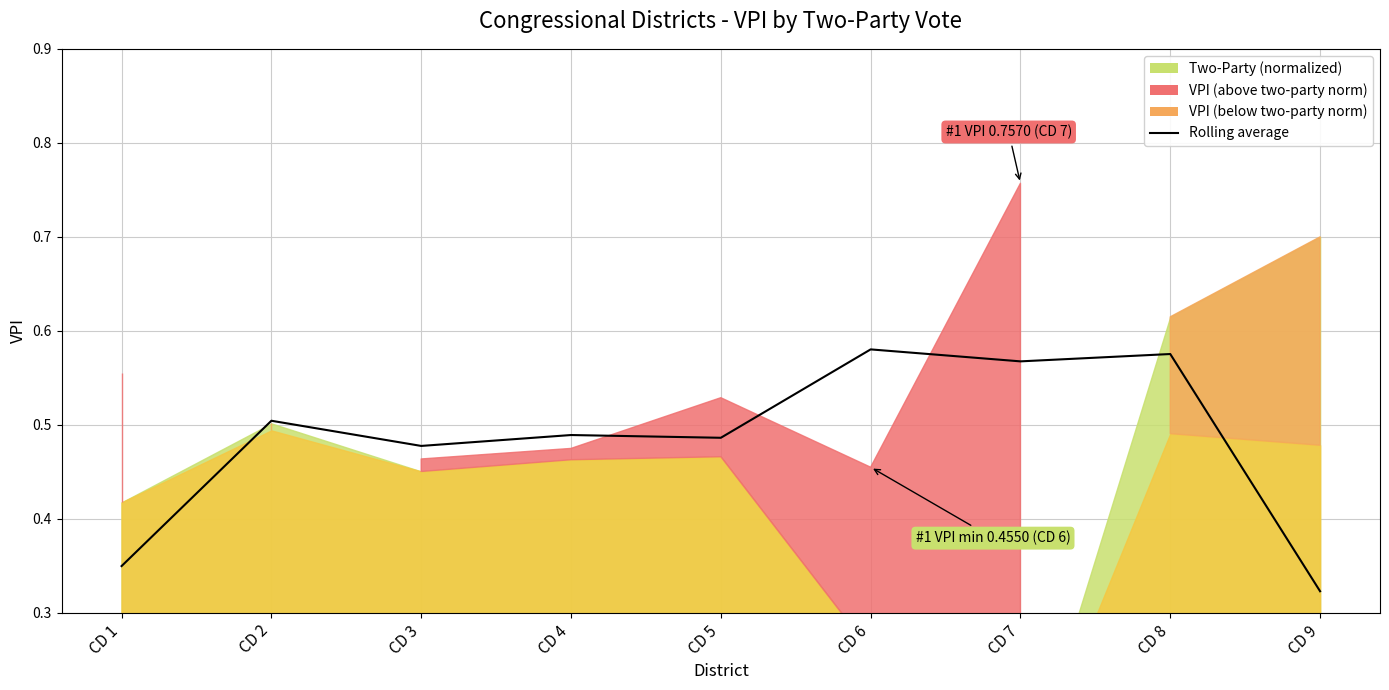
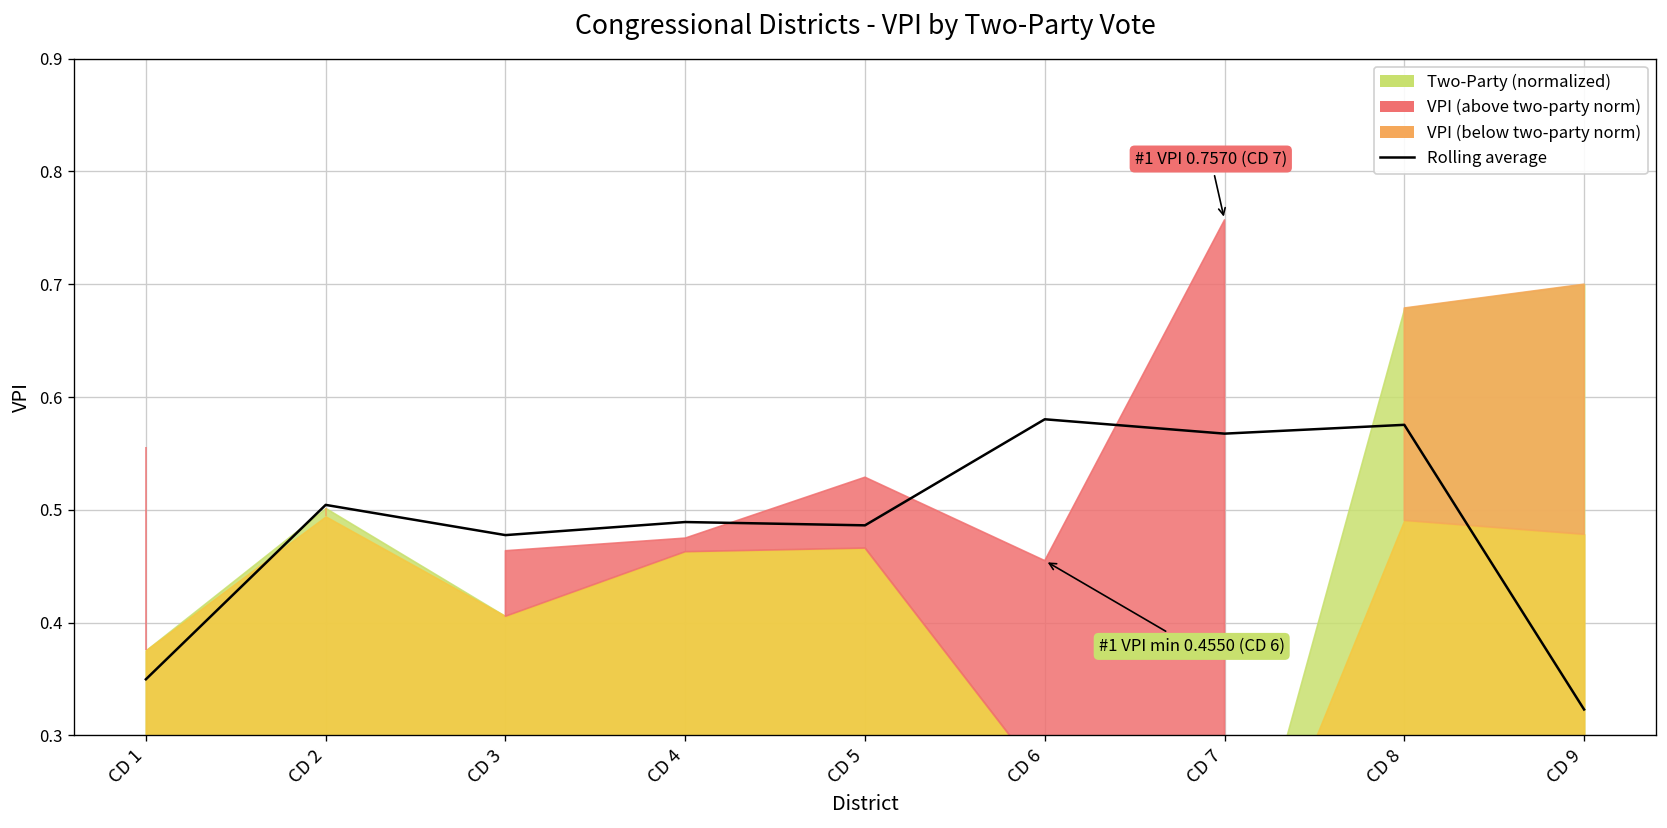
  {
    "Two-Party (normalized)": {
-     "CD 1": 0.42,
+     "CD 1": 0.38,
      "CD 2": 0.50,
-     "CD 3": 0.45,
-     "CD 8": 0.61,
+     "CD 3": 0.41,
+     "CD 8": 0.68,
      "CD 9": 0.70
    },
    "Rolling average": {
      "CD 1": 0.35,
      "CD 2": 0.50,
      "CD 3": 0.48,
      "CD 4": 0.49,
      "CD 5": 0.49,
      "CD 6": 0.58,
      "CD 7": 0.57,
      "CD 8": 0.58,
      "CD 9": 0.32
    }
  }
